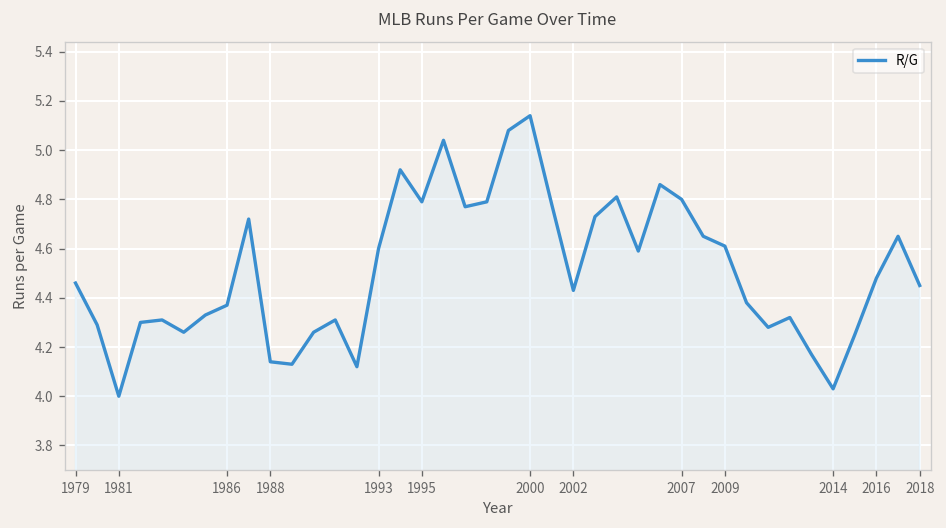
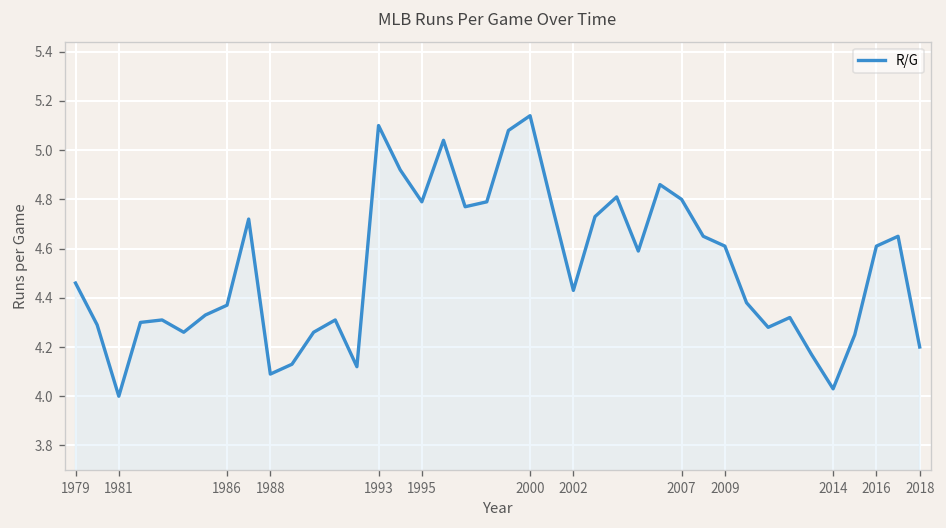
  {
    "1979": 4.46,
    "1981": 4.00,
    "1986": 4.37,
-   "1988": 4.14,
-   "1993": 4.6,
+   "1988": 4.09,
+   "1993": 5.1,
    "1995": 4.79,
    "2000": 5.14,
    "2002": 4.43,
    "2007": 4.80,
    "2009": 4.61,
    "2014": 4.03,
-   "2016": 4.48,
-   "2018": 4.45
+   "2016": 4.61,
+   "2018": 4.20
  }
